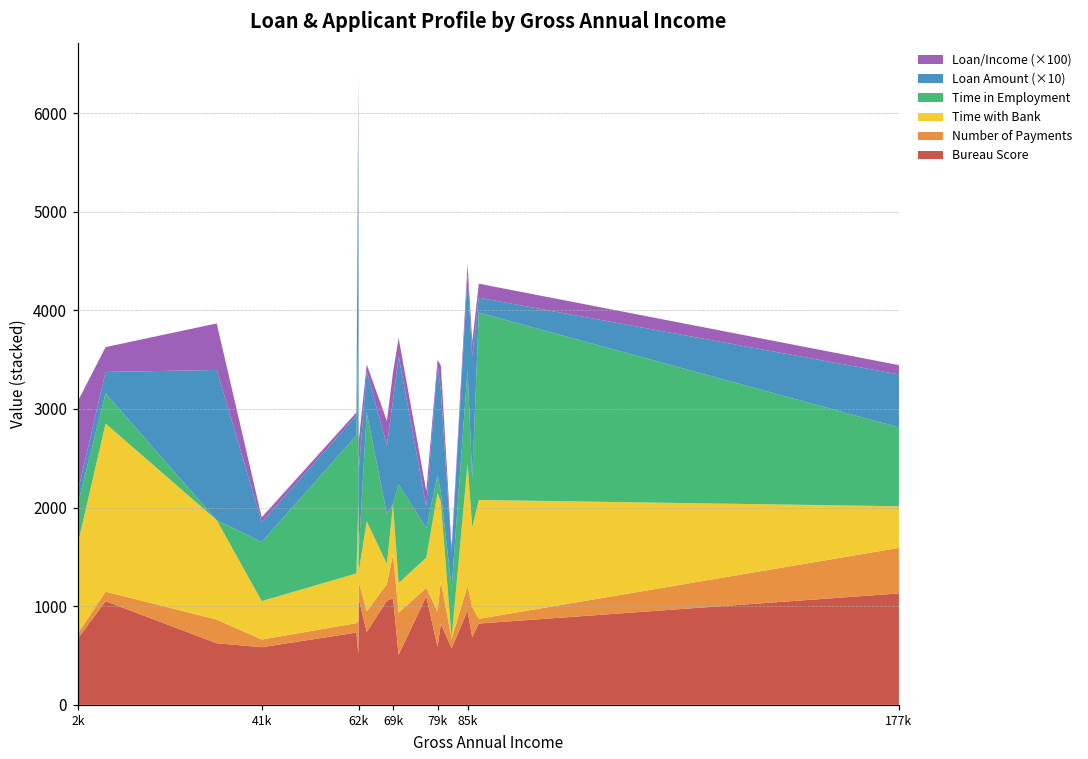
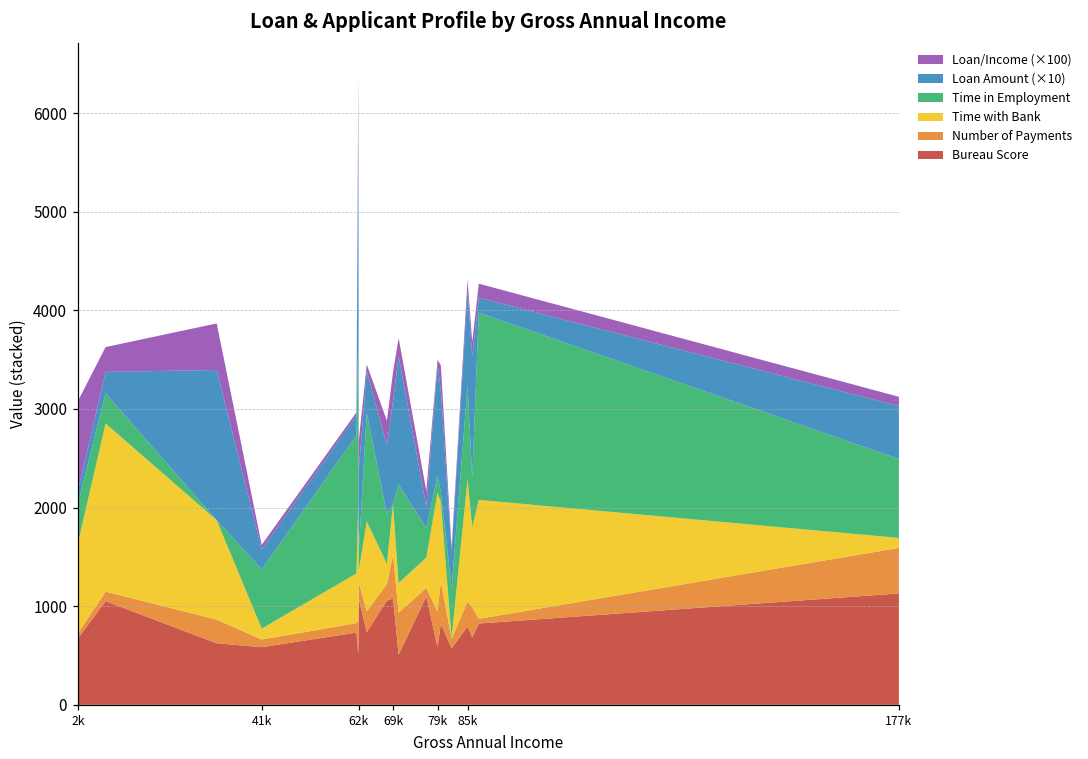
  {
    "Bureau Score": {
      "2k": 700,
      "41k": 600,
      "62k": 1100,
      "69k": 1100,
      "79k": 600,
-     "85k": 1000,
+     "85k": 800,
      "177k": 1100
    },
    "Number of Payments": {
      "2k": 100,
      "41k": 100,
      "62k": 200,
      "69k": 400,
      "79k": 400,
      "85k": 300,
      "177k": 500
    },
    "Time with Bank": {
      "2k": 900,
-     "41k": 400,
+     "41k": 100,
      "62k": 100,
      "79k": 1200,
      "85k": 1200,
-     "177k": 400
+     "177k": 100
    },
    "Time in Employment": {
      "2k": 400,
      "41k": 600,
      "62k": 200,
      "79k": 200,
      "85k": 1000,
      "177k": 800
    },
    "Loan Amount (×10)": {
      "2k": 100,
      "41k": 200,
      "62k": 800,
      "69k": 1000,
      "79k": 1100,
      "85k": 1000,
      "177k": 500
    },
    "Loan/Income (×100)": {
      "2k": 900,
      "41k": 0,
      "62k": 300,
      "69k": 300,
      "79k": 0,
      "85k": 100,
      "177k": 100
    }
  }
